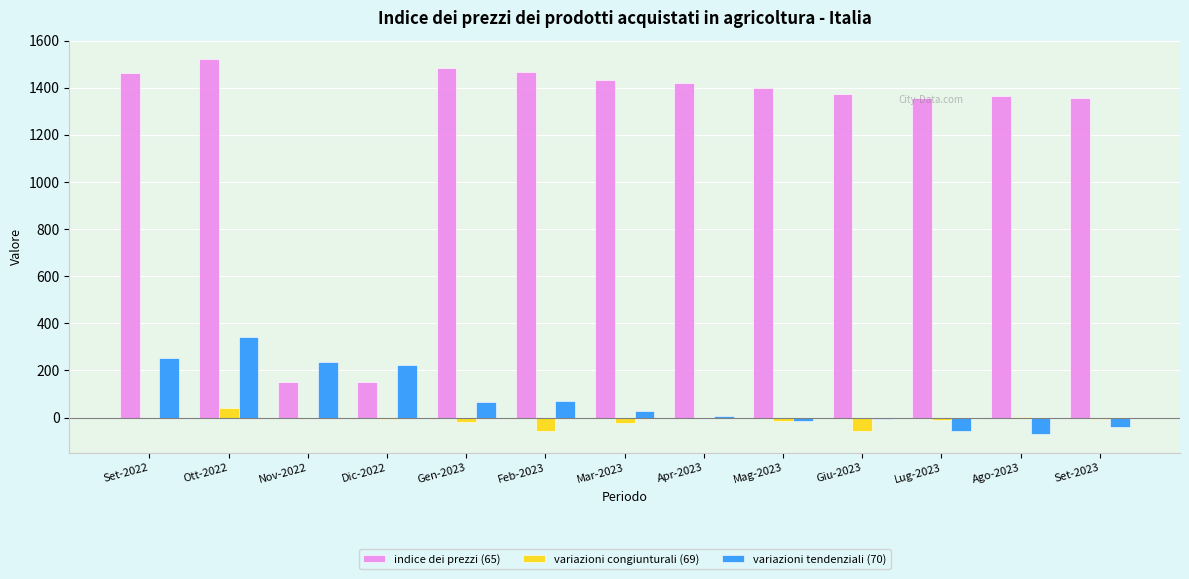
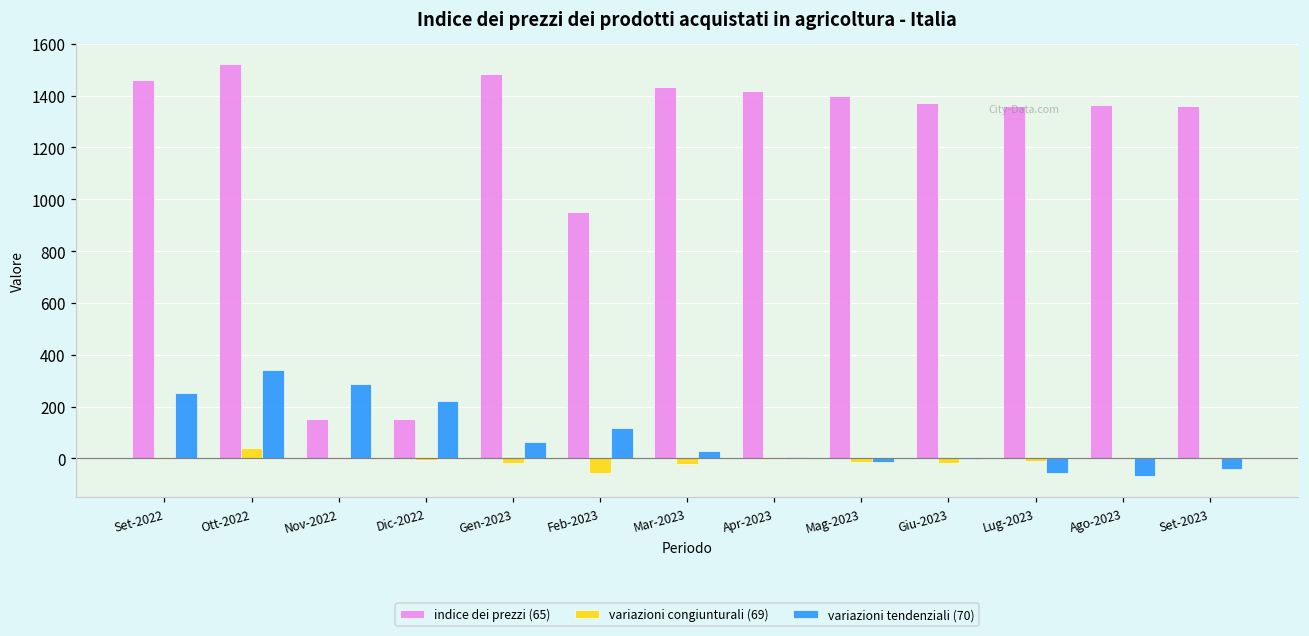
  {
    "indice dei prezzi (65)": {
      "Set-2022": 1460,
      "Ott-2022": 1520,
      "Nov-2022": 150,
      "Dic-2022": 150,
      "Gen-2023": 1480,
-     "Feb-2023": 1470,
+     "Feb-2023": 950,
      "Mar-2023": 1430,
      "Apr-2023": 1420,
      "Mag-2023": 1400,
      "Giu-2023": 1370,
      "Lug-2023": 1360,
      "Ago-2023": 1360,
      "Set-2023": 1360
    },
    "variazioni congiunturali (69)": {
      "Ott-2022": 40,
      "Gen-2023": -20,
      "Feb-2023": -60,
      "Mar-2023": -20,
      "Mag-2023": -10,
-     "Giu-2023": -60,
+     "Giu-2023": -20,
      "Lug-2023": -10
    },
    "variazioni tendenziali (70)": {
      "Set-2022": 250,
      "Ott-2022": 340,
-     "Nov-2022": 240,
+     "Nov-2022": 290,
      "Dic-2022": 220,
      "Gen-2023": 70,
-     "Feb-2023": 70,
+     "Feb-2023": 120,
      "Mar-2023": 30,
      "Mag-2023": -20,
      "Lug-2023": -60,
      "Ago-2023": -70,
      "Set-2023": -40
    }
  }
